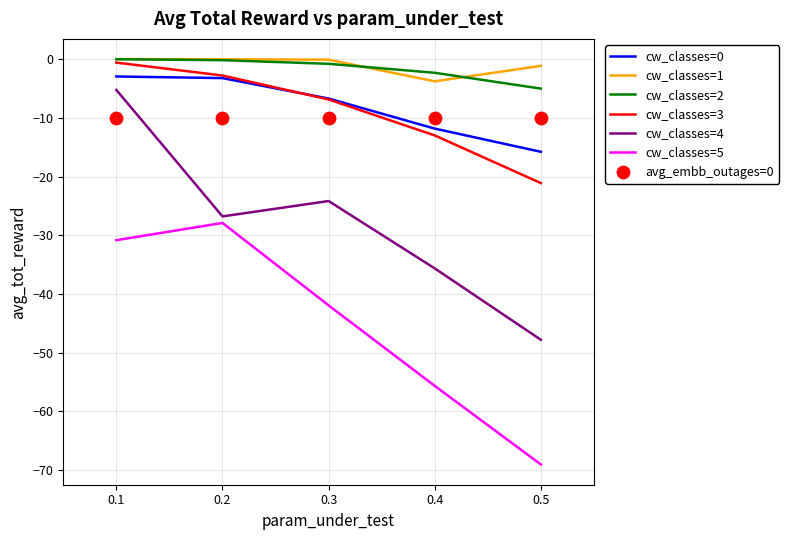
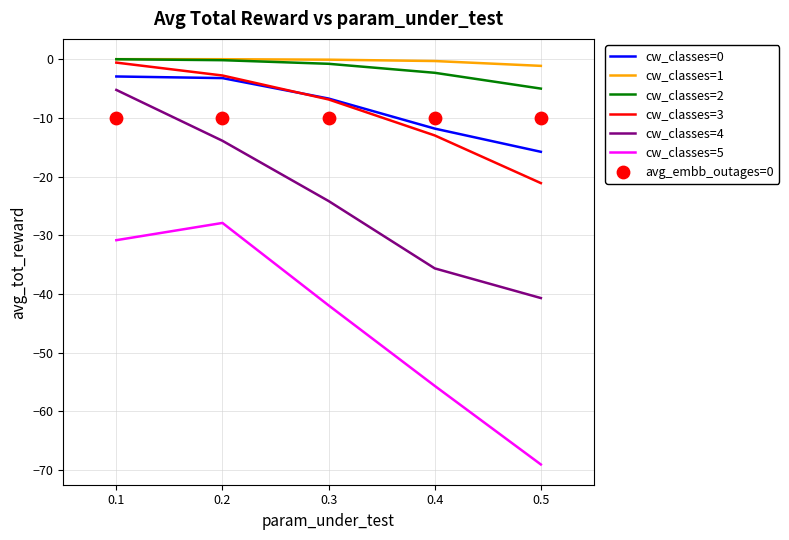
  {
    "cw_classes=0": {
      "0.1": -3,
      "0.2": -3,
      "0.4": -12,
      "0.5": -16
    },
    "cw_classes=1": {
      "0.3": 0,
-     "0.4": -4,
+     "0.4": 0,
      "0.5": -1
    },
    "cw_classes=2": {
      "0.3": -1,
      "0.4": -2,
      "0.5": -5
    },
    "cw_classes=4": {
      "0.1": -5,
-     "0.2": -27,
+     "0.2": -14,
      "0.3": -24,
      "0.4": -36,
-     "0.5": -48
+     "0.5": -41
    },
    "cw_classes=5": {
      "0.1": -31,
      "0.2": -28,
      "0.3": -42,
      "0.4": -56,
      "0.5": -69
    }
  }
